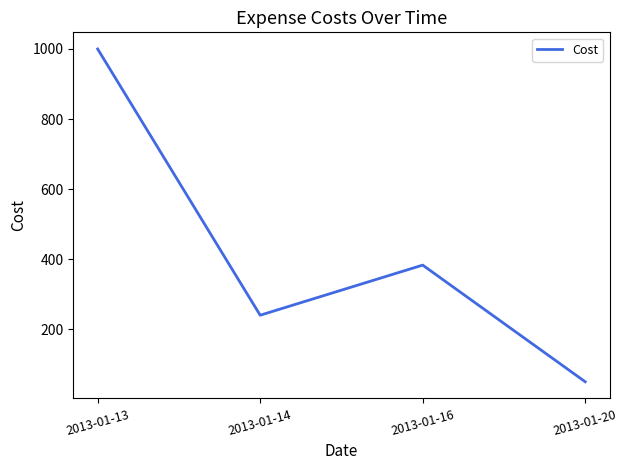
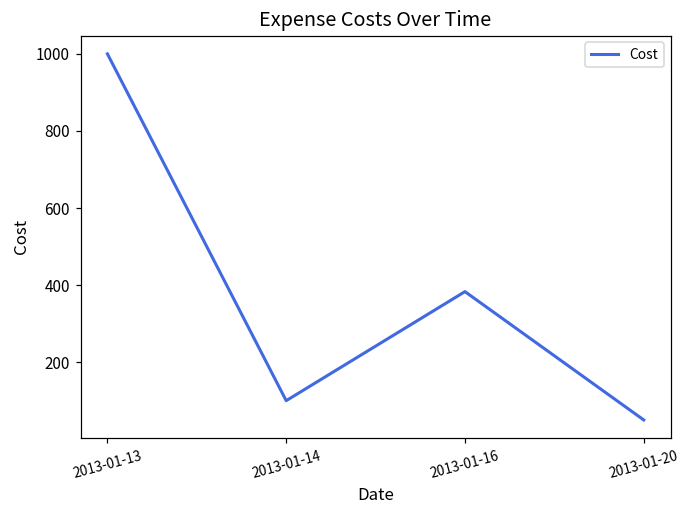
  {
    "2013-01-13": 1000,
-   "2013-01-14": 240,
+   "2013-01-14": 100,
    "2013-01-16": 380,
    "2013-01-20": 50
  }
